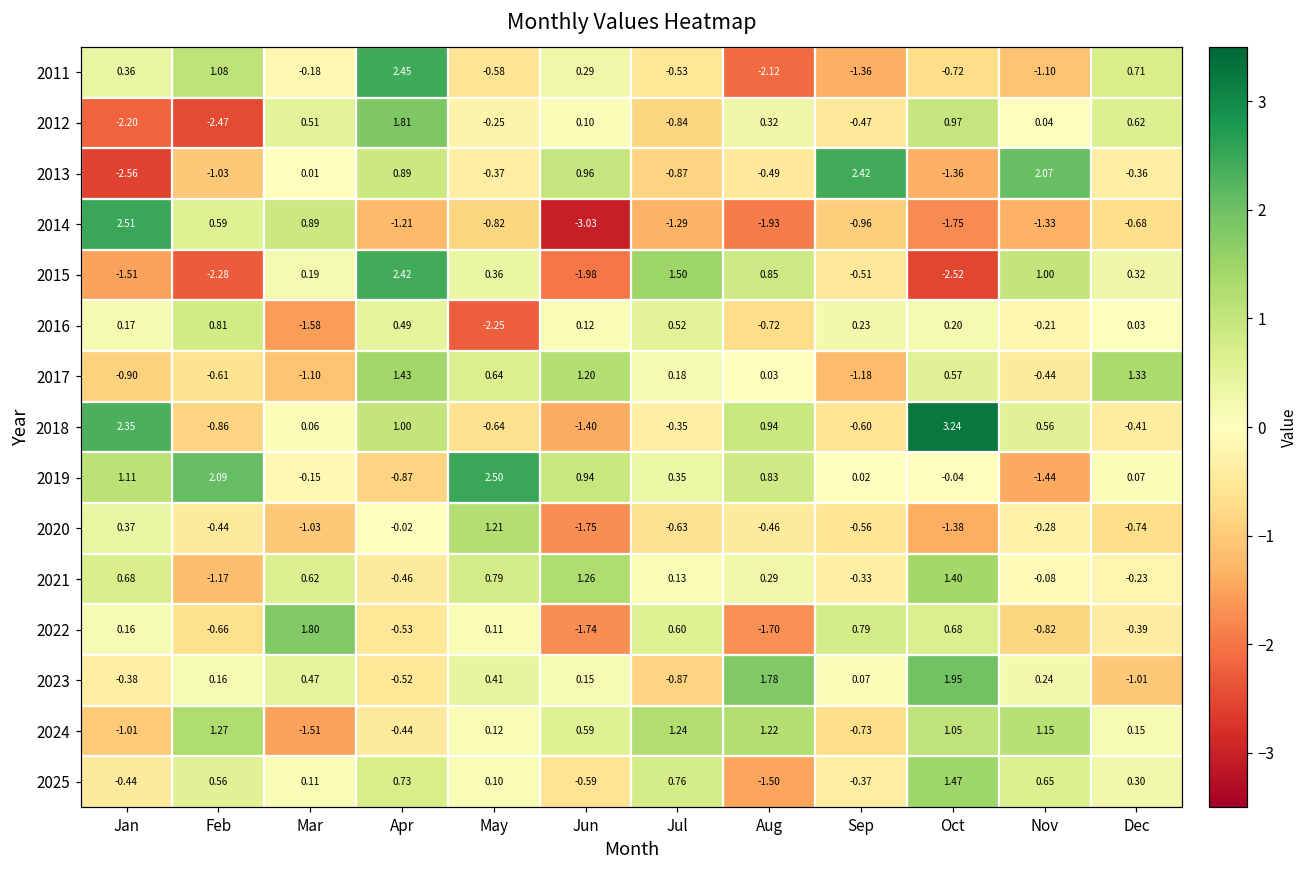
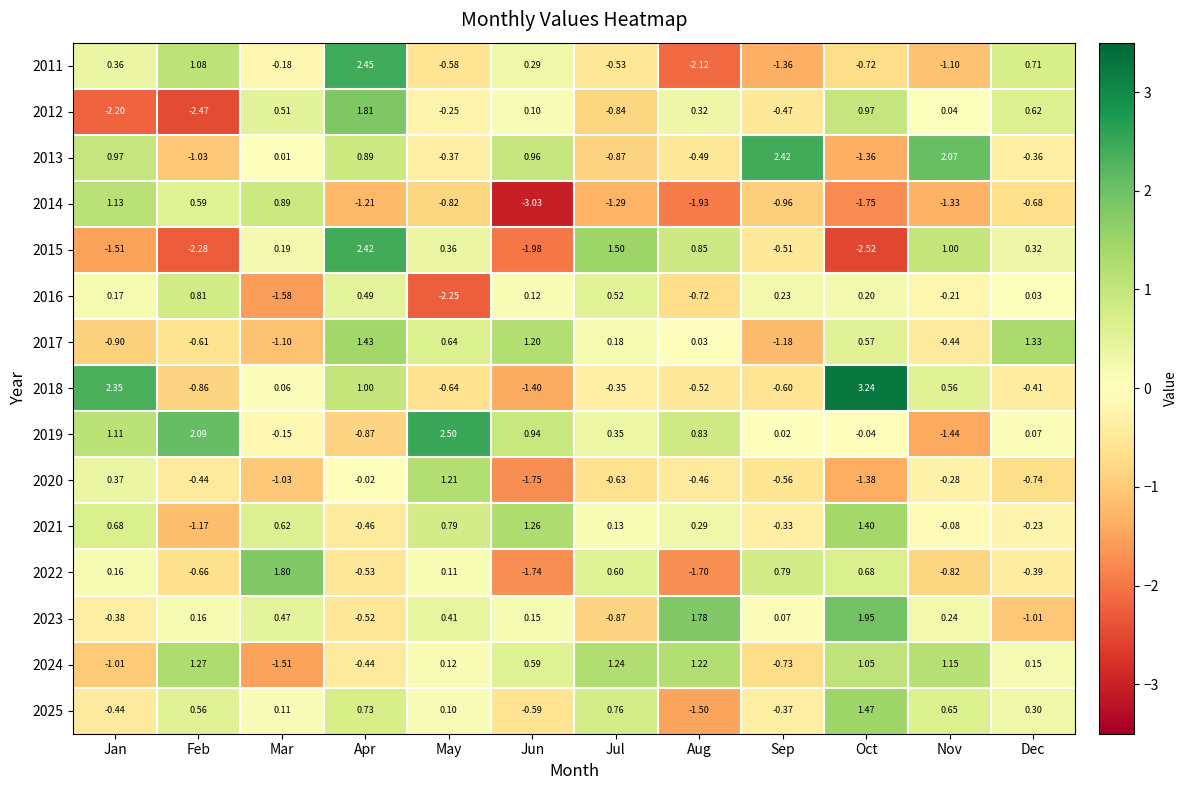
  {
    "2011": {
      "Jan": 0.36,
      "Feb": 1.08,
      "Mar": -0.18,
      "Apr": 2.45,
      "May": -0.58,
      "Jun": 0.29,
      "Jul": -0.53,
      "Aug": -2.12,
      "Sep": -1.36,
      "Oct": -0.72,
      "Nov": -1.10,
      "Dec": 0.71
    },
    "2012": {
      "Jan": -2.20,
      "Feb": -2.47,
      "Mar": 0.51,
      "Apr": 1.81,
      "May": -0.25,
      "Jun": 0.10,
      "Jul": -0.84,
      "Aug": 0.32,
      "Sep": -0.47,
      "Oct": 0.97,
      "Nov": 0.04,
      "Dec": 0.62
    },
    "2013": {
-     "Jan": -2.56,
+     "Jan": 0.97,
      "Feb": -1.03,
      "Mar": 0.01,
      "Apr": 0.89,
      "May": -0.37,
      "Jun": 0.96,
      "Jul": -0.87,
      "Aug": -0.49,
      "Sep": 2.42,
      "Oct": -1.36,
      "Nov": 2.07,
      "Dec": -0.36
    },
    "2014": {
-     "Jan": 2.51,
+     "Jan": 1.13,
      "Feb": 0.59,
      "Mar": 0.89,
      "Apr": -1.21,
      "May": -0.82,
      "Jun": -3.03,
      "Jul": -1.29,
      "Aug": -1.93,
      "Sep": -0.96,
      "Oct": -1.75,
      "Nov": -1.33,
      "Dec": -0.68
    },
    "2015": {
      "Jan": -1.51,
      "Feb": -2.28,
      "Mar": 0.19,
      "Apr": 2.42,
      "May": 0.36,
      "Jun": -1.98,
      "Jul": 1.50,
      "Aug": 0.85,
      "Sep": -0.51,
      "Oct": -2.52,
      "Nov": 1.00,
      "Dec": 0.32
    },
    "2016": {
      "Jan": 0.17,
      "Feb": 0.81,
      "Mar": -1.58,
      "Apr": 0.49,
      "May": -2.25,
      "Jun": 0.12,
      "Jul": 0.52,
      "Aug": -0.72,
      "Sep": 0.23,
      "Oct": 0.20,
      "Nov": -0.21,
      "Dec": 0.03
    },
    "2017": {
      "Jan": -0.90,
      "Feb": -0.61,
      "Mar": -1.10,
      "Apr": 1.43,
      "May": 0.64,
      "Jun": 1.20,
      "Jul": 0.18,
      "Aug": 0.03,
      "Sep": -1.18,
      "Oct": 0.57,
      "Nov": -0.44,
      "Dec": 1.33
    },
    "2018": {
      "Jan": 2.35,
      "Feb": -0.86,
      "Mar": 0.06,
      "Apr": 1.00,
      "May": -0.64,
      "Jun": -1.40,
      "Jul": -0.35,
-     "Aug": 0.94,
+     "Aug": -0.52,
      "Sep": -0.60,
      "Oct": 3.24,
      "Nov": 0.56,
      "Dec": -0.41
    },
    "2019": {
      "Jan": 1.11,
      "Feb": 2.09,
      "Mar": -0.15,
      "Apr": -0.87,
      "May": 2.50,
      "Jun": 0.94,
      "Jul": 0.35,
      "Aug": 0.83,
      "Sep": 0.02,
      "Oct": -0.04,
      "Nov": -1.44,
      "Dec": 0.07
    },
    "2020": {
      "Jan": 0.37,
      "Feb": -0.44,
      "Mar": -1.03,
      "Apr": -0.02,
      "May": 1.21,
      "Jun": -1.75,
      "Jul": -0.63,
      "Aug": -0.46,
      "Sep": -0.56,
      "Oct": -1.38,
      "Nov": -0.28,
      "Dec": -0.74
    },
    "2021": {
      "Jan": 0.68,
      "Feb": -1.17,
      "Mar": 0.62,
      "Apr": -0.46,
      "May": 0.79,
      "Jun": 1.26,
      "Jul": 0.13,
      "Aug": 0.29,
      "Sep": -0.33,
      "Oct": 1.40,
      "Nov": -0.08,
      "Dec": -0.23
    },
    "2022": {
      "Jan": 0.16,
      "Feb": -0.66,
      "Mar": 1.80,
      "Apr": -0.53,
      "May": 0.11,
      "Jun": -1.74,
      "Jul": 0.60,
      "Aug": -1.70,
      "Sep": 0.79,
      "Oct": 0.68,
      "Nov": -0.82,
      "Dec": -0.39
    },
    "2023": {
      "Jan": -0.38,
      "Feb": 0.16,
      "Mar": 0.47,
      "Apr": -0.52,
      "May": 0.41,
      "Jun": 0.15,
      "Jul": -0.87,
      "Aug": 1.78,
      "Sep": 0.07,
      "Oct": 1.95,
      "Nov": 0.24,
      "Dec": -1.01
    },
    "2024": {
      "Jan": -1.01,
      "Feb": 1.27,
      "Mar": -1.51,
      "Apr": -0.44,
      "May": 0.12,
      "Jun": 0.59,
      "Jul": 1.24,
      "Aug": 1.22,
      "Sep": -0.73,
      "Oct": 1.05,
      "Nov": 1.15,
      "Dec": 0.15
    },
    "2025": {
      "Jan": -0.44,
      "Feb": 0.56,
      "Mar": 0.11,
      "Apr": 0.73,
      "May": 0.10,
      "Jun": -0.59,
      "Jul": 0.76,
      "Aug": -1.50,
      "Sep": -0.37,
      "Oct": 1.47,
      "Nov": 0.65,
      "Dec": 0.30
    }
  }
